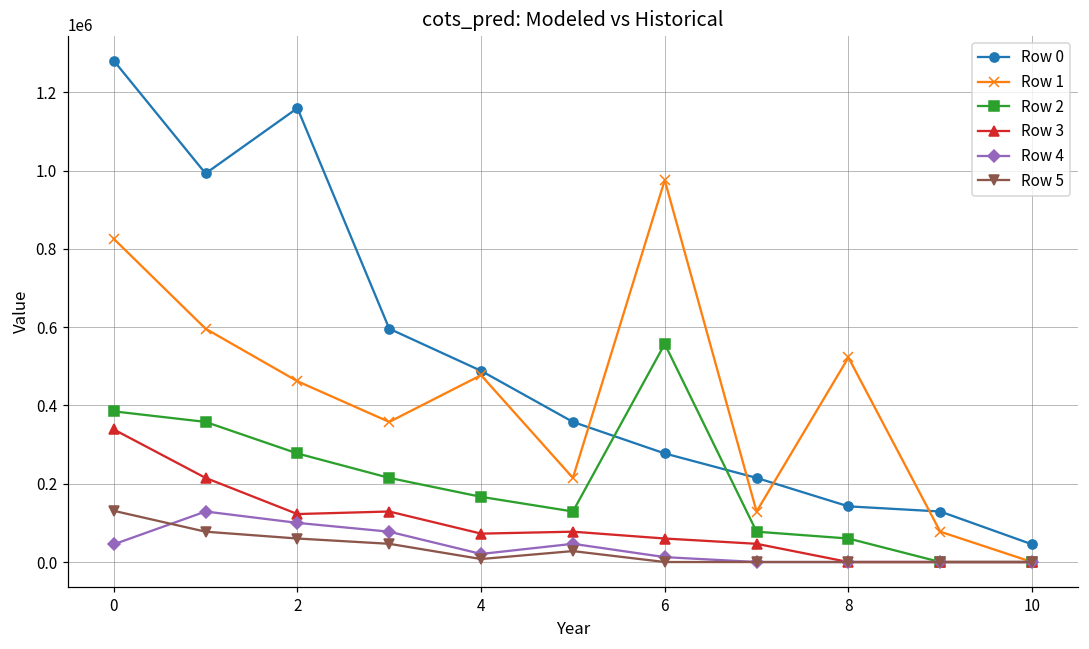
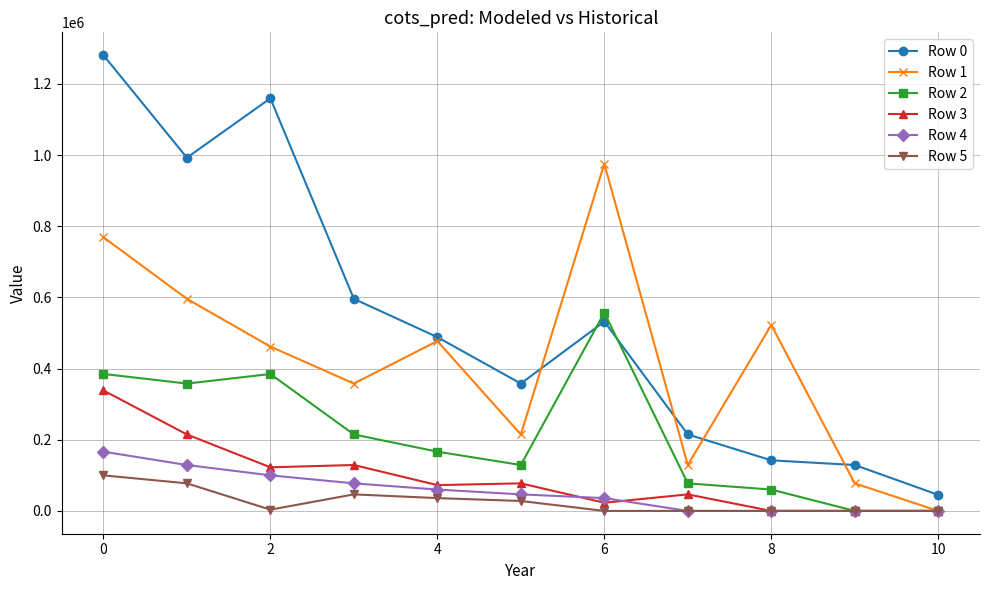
  {
    "Row 0": {
      "0": 1280000,
      "2": 1160000,
      "4": 490000,
-     "6": 280000,
+     "6": 530000,
      "8": 140000,
      "10": 50000
    },
    "Row 1": {
-     "0": 830000,
+     "0": 770000,
      "2": 460000,
      "4": 480000,
      "6": 980000,
      "8": 520000
    },
    "Row 2": {
      "0": 380000,
-     "2": 280000,
+     "2": 380000,
      "4": 170000,
      "6": 560000,
      "8": 60000
    },
    "Row 3": {
      "0": 340000,
      "2": 120000,
      "4": 70000,
-     "6": 60000
+     "6": 20000
    },
    "Row 4": {
-     "0": 50000,
+     "0": 170000,
      "2": 100000,
-     "4": 20000,
-     "6": 10000
+     "4": 60000,
+     "6": 40000
    },
    "Row 5": {
-     "0": 130000,
-     "2": 60000,
-     "4": 10000,
+     "0": 100000,
+     "2": 0,
+     "4": 40000,
      "6": 0
    }
  }
